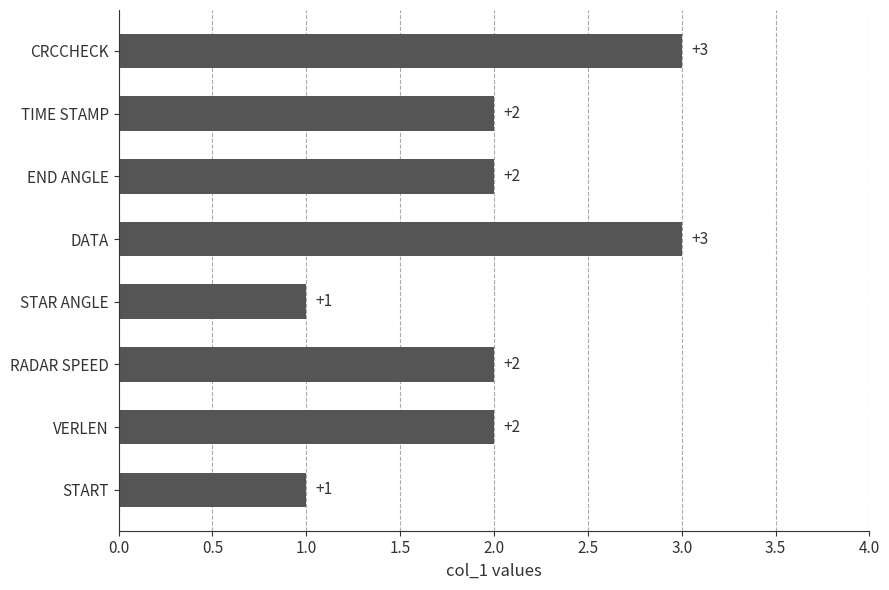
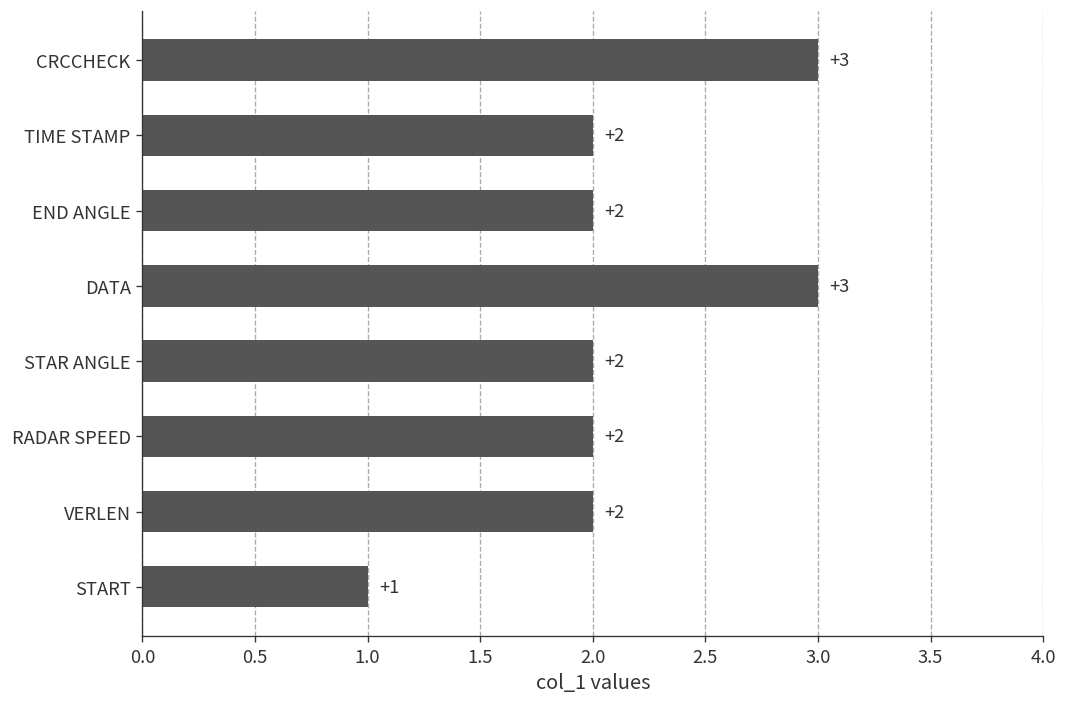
  {
    "CRCCHECK": "+3",
    "TIME STAMP": "+2",
    "END ANGLE": "+2",
    "DATA": "+3",
-   "STAR ANGLE": "+1",
+   "STAR ANGLE": "+2",
    "RADAR SPEED": "+2",
    "VERLEN": "+2",
    "START": "+1"
  }
